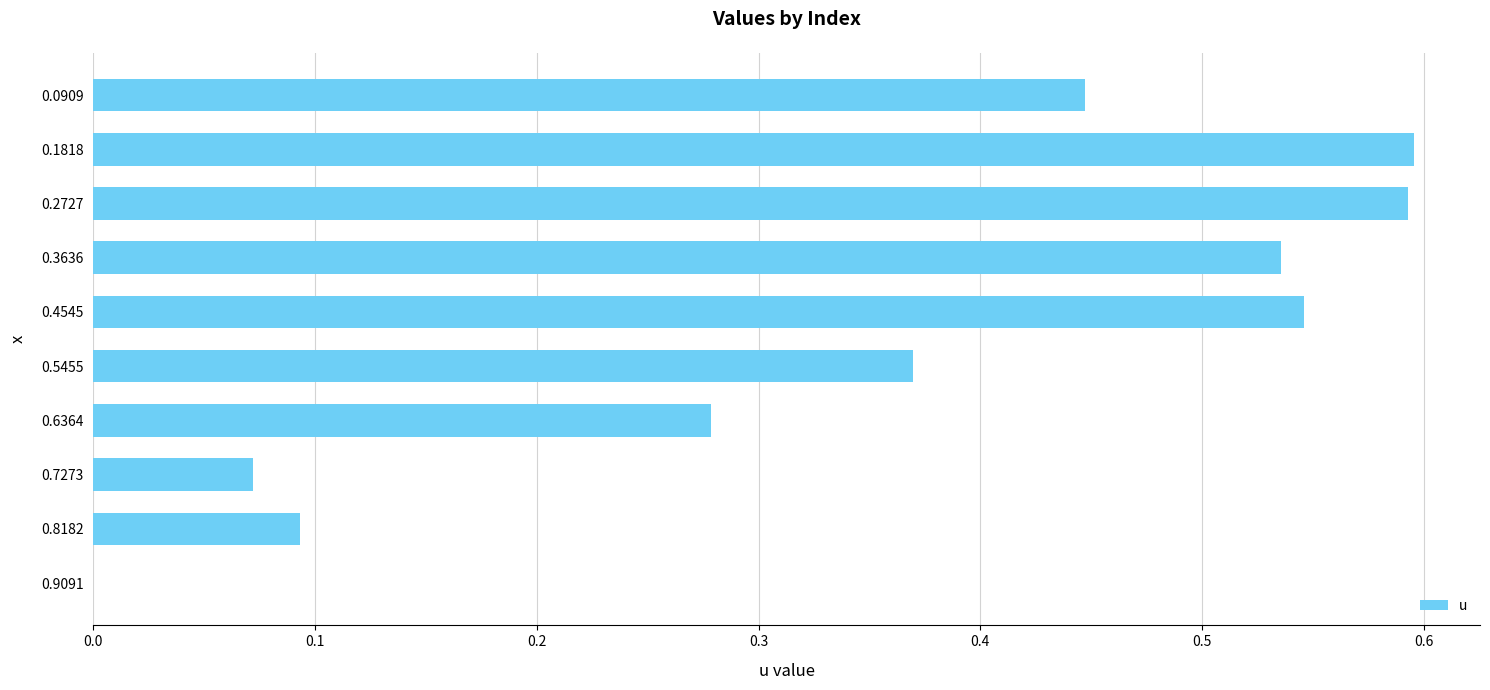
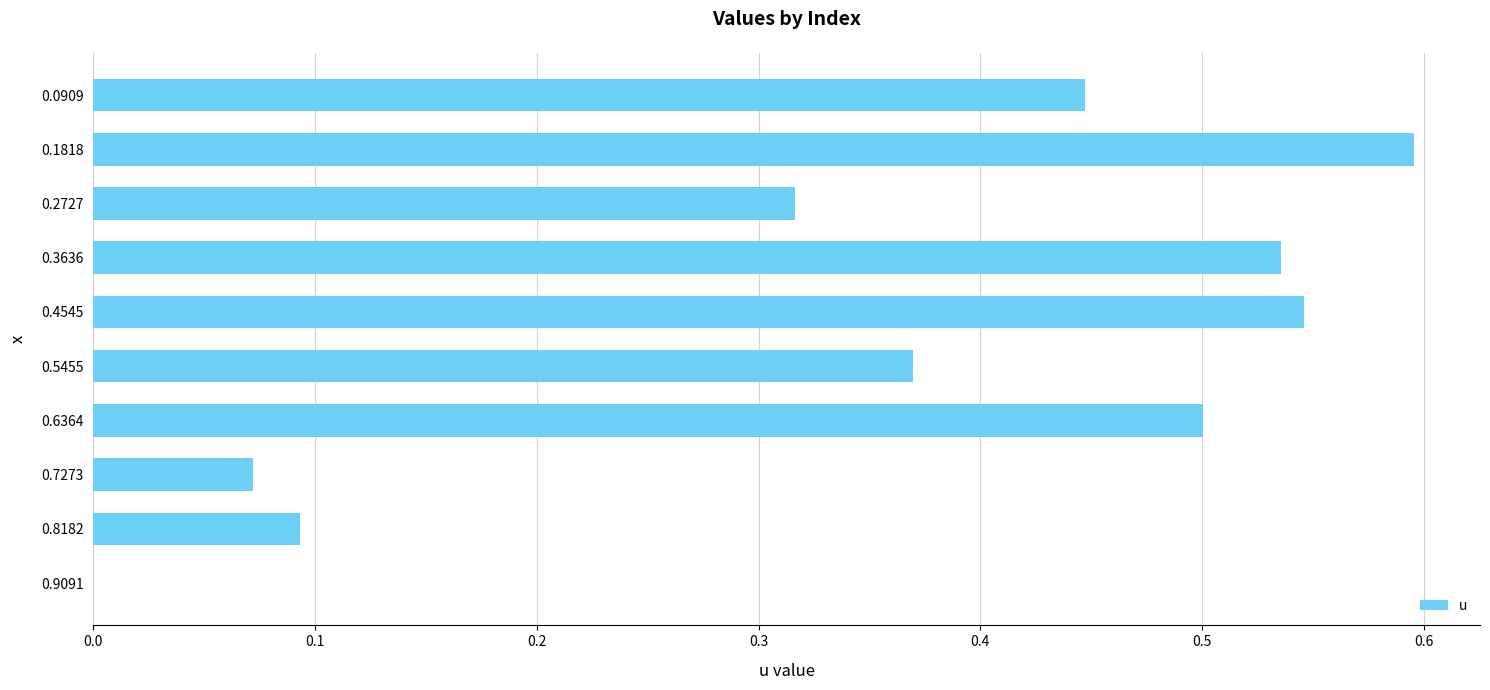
  {
    "0.0909": 0.447,
    "0.1818": 0.596,
-   "0.2727": 0.593,
+   "0.2727": 0.316,
    "0.3636": 0.536,
    "0.4545": 0.546,
    "0.5455": 0.370,
-   "0.6364": 0.279,
+   "0.6364": 0.500,
    "0.7273": 0.072,
    "0.8182": 0.093,
    "0.9091": 0.000
  }
